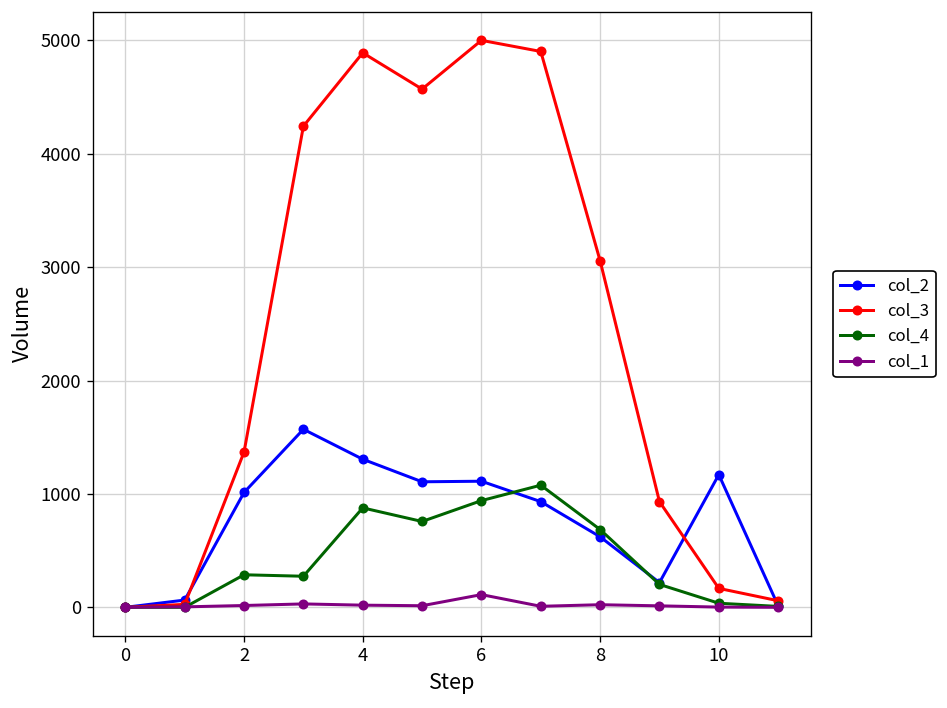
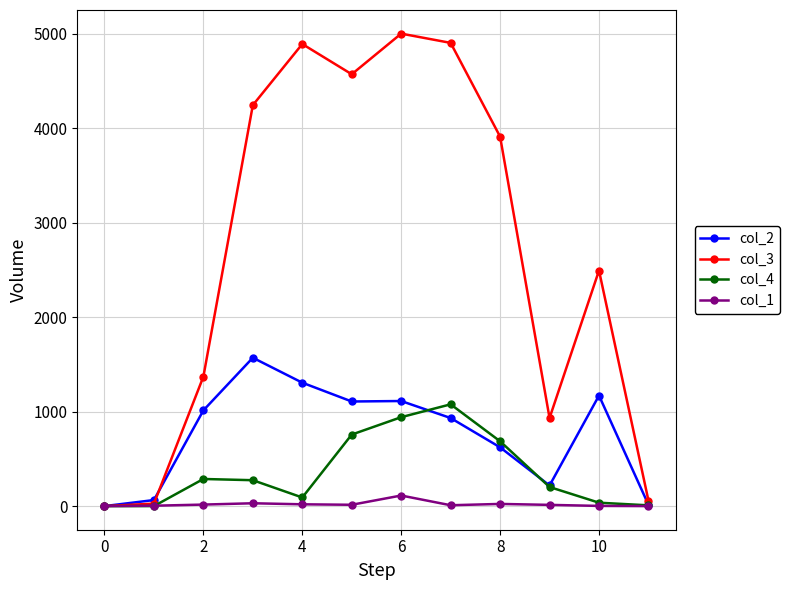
  {
    "col_2": {
      "2": 1000,
      "4": 1300,
      "6": 1100,
      "8": 600,
      "10": 1200
    },
    "col_3": {
      "2": 1400,
      "4": 4900,
      "6": 5000,
-     "8": 3100,
-     "10": 200
+     "8": 3900,
+     "10": 2500
    },
    "col_4": {
      "2": 300,
-     "4": 900,
+     "4": 100,
      "6": 900,
      "8": 700,
      "10": 0
    },
    "col_1": {
      "2": 0,
      "4": 0,
      "6": 100,
      "8": 0,
      "10": 0
    }
  }
